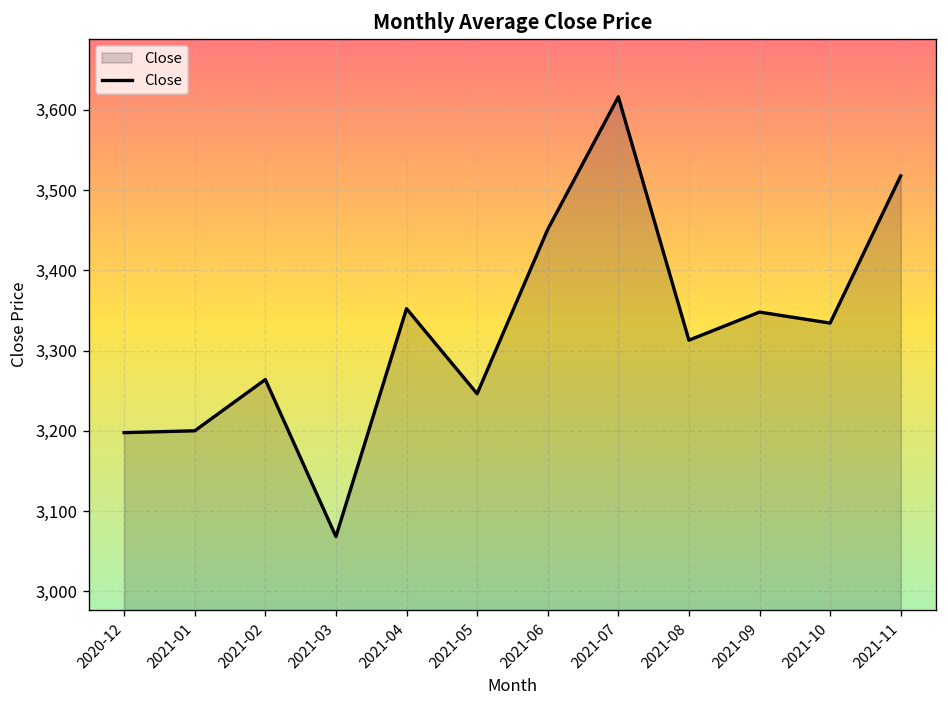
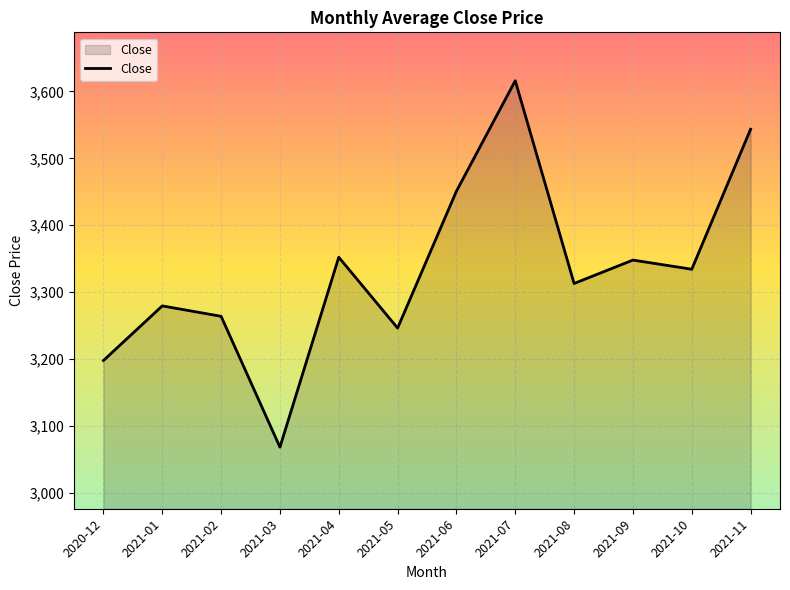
  {
    "2020-12": "3,200",
-   "2021-01": "3,200",
+   "2021-01": "3,280",
    "2021-02": "3,260",
    "2021-03": "3,070",
    "2021-04": "3,350",
    "2021-05": "3,250",
    "2021-06": "3,450",
    "2021-07": "3,620",
    "2021-08": "3,310",
    "2021-09": "3,350",
    "2021-10": "3,330",
-   "2021-11": "3,520"
+   "2021-11": "3,540"
  }
